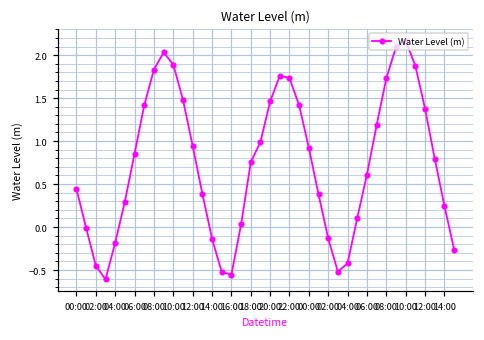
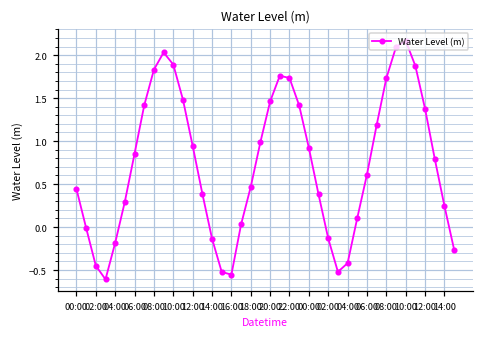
  {
    "16:00": -0.6,
-   "18:00": 0.8,
+   "18:00": 0.5,
    "20:00": 1.5,
    "22:00": 1.7
  }
